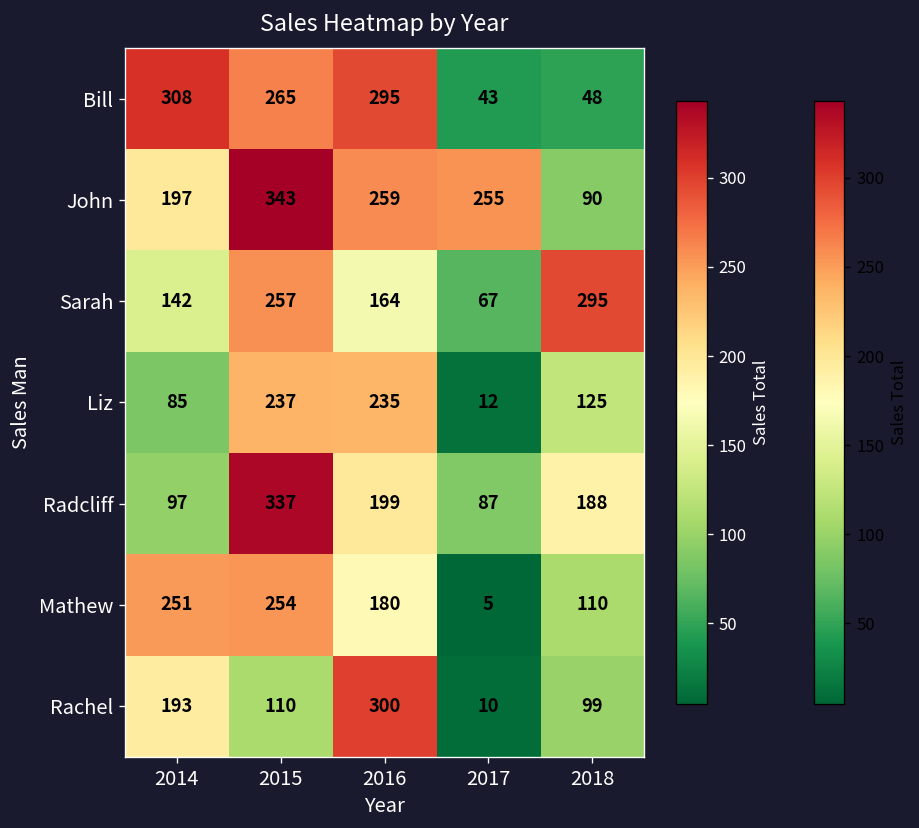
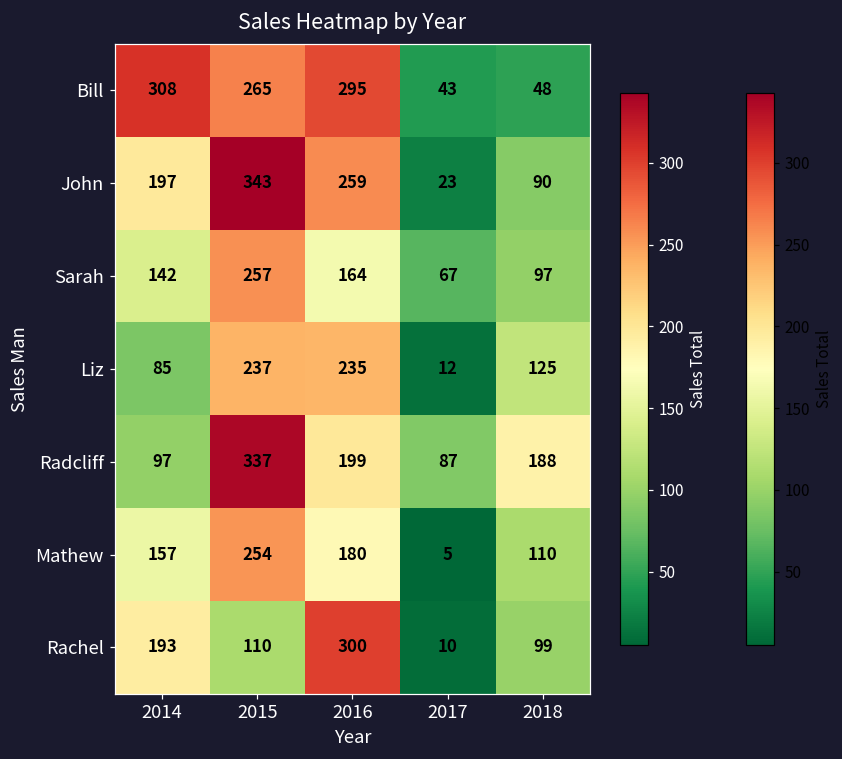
  {
    "Bill": {
      "2014": 308,
      "2015": 265,
      "2016": 295,
      "2017": 43,
      "2018": 48
    },
    "John": {
      "2014": 197,
      "2015": 343,
      "2016": 259,
-     "2017": 255,
+     "2017": 23,
      "2018": 90
    },
    "Sarah": {
      "2014": 142,
      "2015": 257,
      "2016": 164,
      "2017": 67,
-     "2018": 295
+     "2018": 97
    },
    "Liz": {
      "2014": 85,
      "2015": 237,
      "2016": 235,
      "2017": 12,
      "2018": 125
    },
    "Radcliff": {
      "2014": 97,
      "2015": 337,
      "2016": 199,
      "2017": 87,
      "2018": 188
    },
    "Mathew": {
-     "2014": 251,
+     "2014": 157,
      "2015": 254,
      "2016": 180,
      "2017": 5,
      "2018": 110
    },
    "Rachel": {
      "2014": 193,
      "2015": 110,
      "2016": 300,
      "2017": 10,
      "2018": 99
    }
  }
